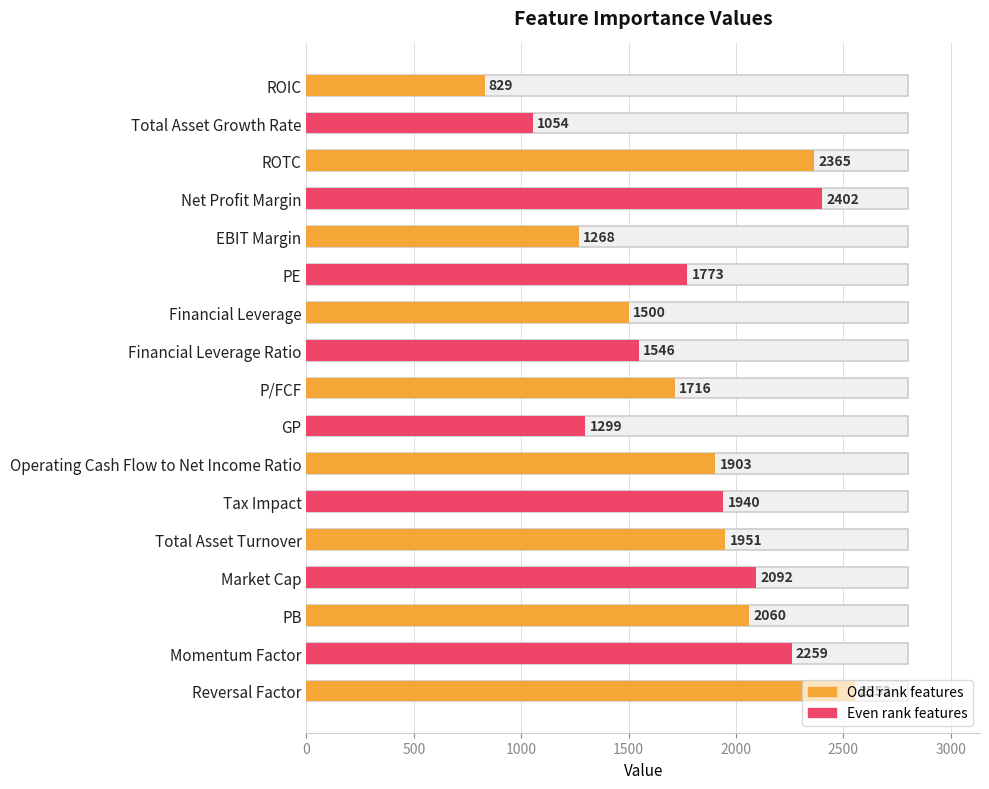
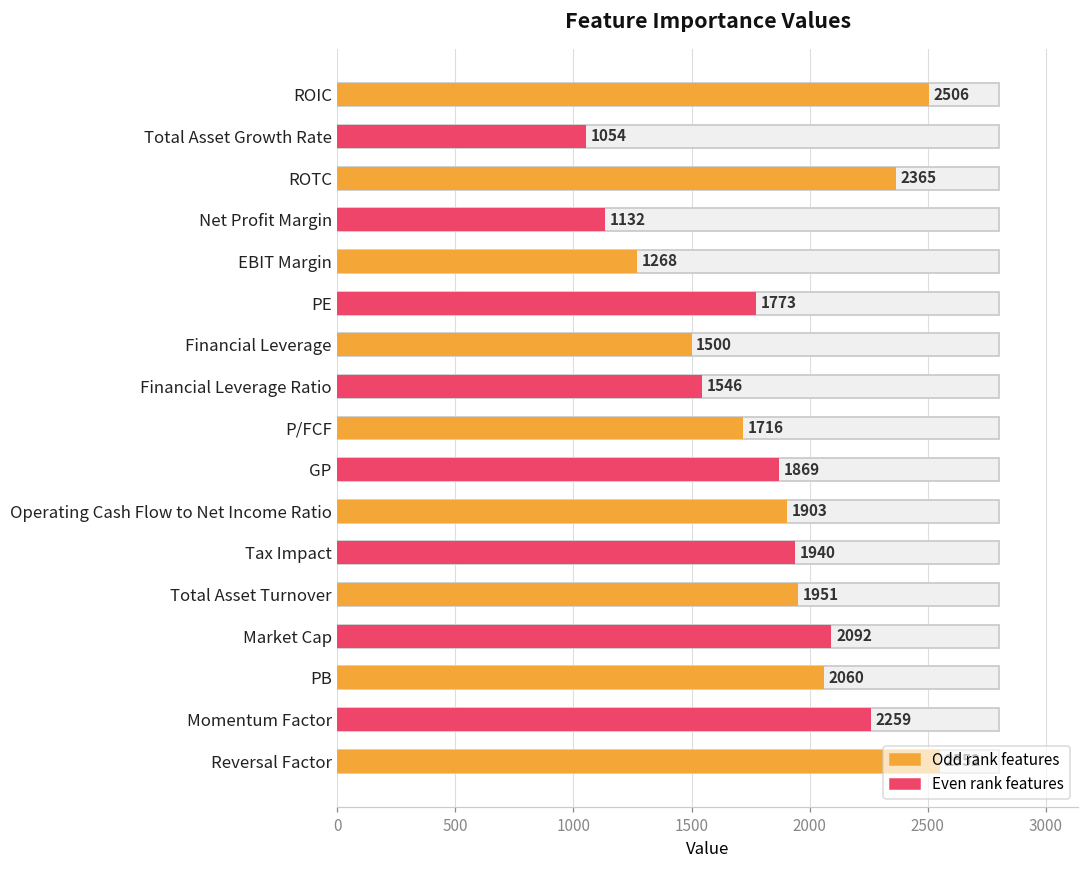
  {
-   "ROIC": 829,
+   "ROIC": 2506,
    "Total Asset Growth Rate": 1054,
    "ROTC": 2365,
-   "Net Profit Margin": 2402,
+   "Net Profit Margin": 1132,
    "EBIT Margin": 1268,
    "PE": 1773,
    "Financial Leverage": 1500,
    "Financial Leverage Ratio": 1546,
    "P/FCF": 1716,
-   "GP": 1299,
+   "GP": 1869,
    "Operating Cash Flow to Net Income Ratio": 1903,
    "Tax Impact": 1940,
    "Total Asset Turnover": 1951,
    "Market Cap": 2092,
    "PB": 2060,
    "Momentum Factor": 2259
  }
